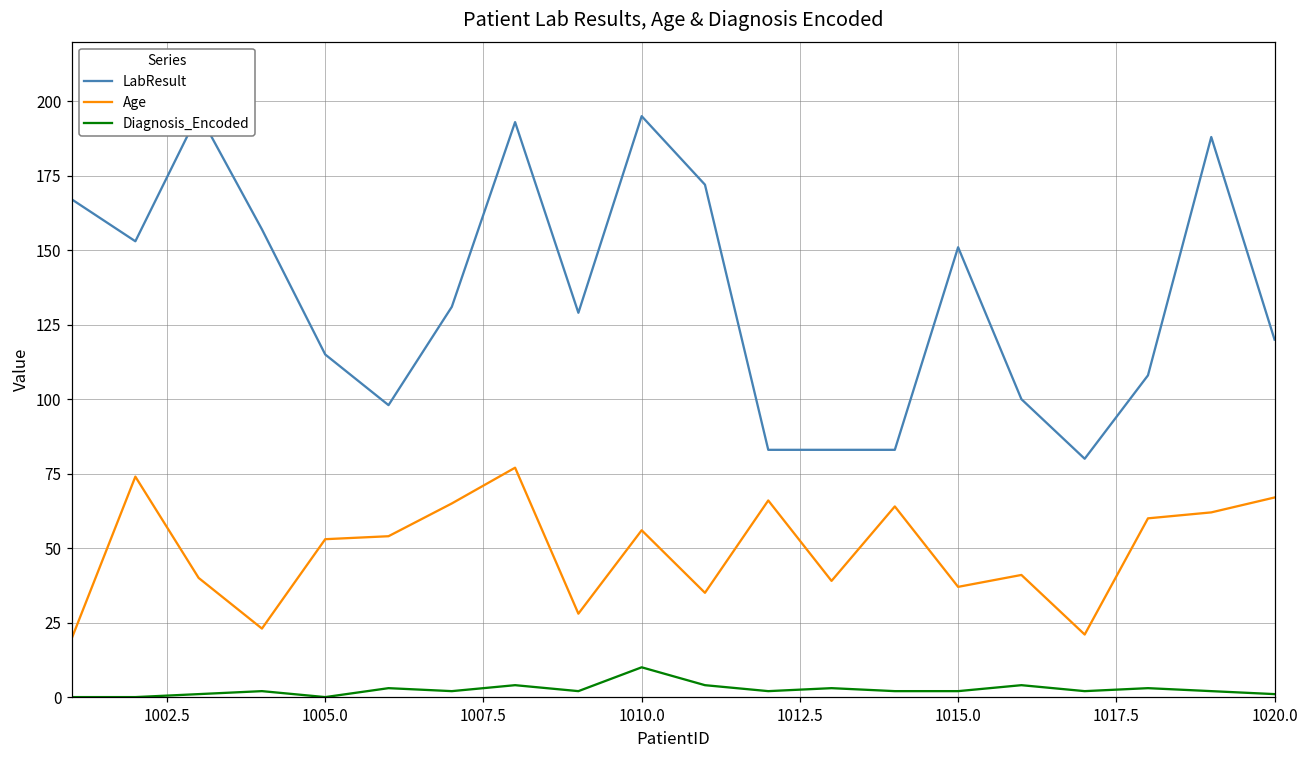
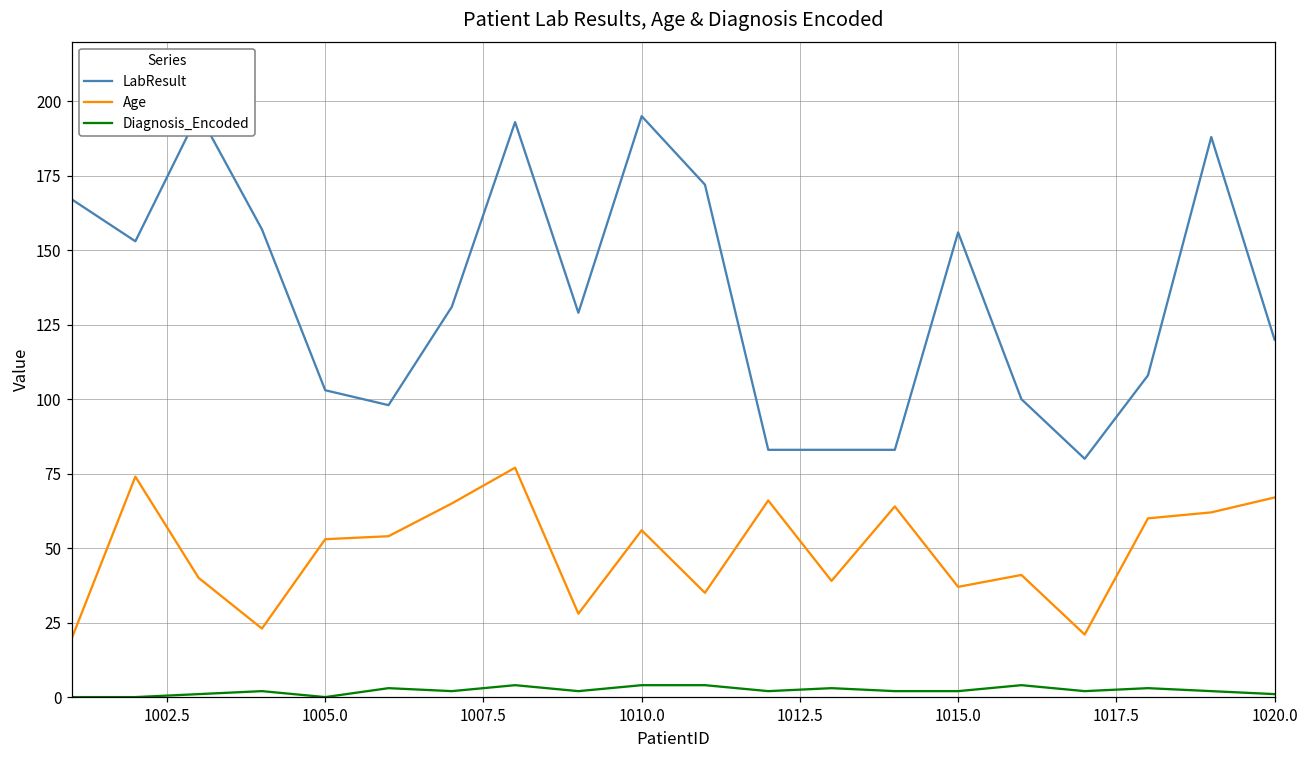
  {
    "LabResult": {
-     "1005.0": 115,
+     "1005.0": 103,
      "1010.0": 195,
-     "1015.0": 151,
+     "1015.0": 156,
      "1020.0": 120
    },
    "Age": {
      "1005.0": 53,
      "1010.0": 56,
      "1015.0": 37,
      "1020.0": 67
    },
    "Diagnosis_Encoded": {
      "1005.0": 0,
-     "1010.0": 10,
+     "1010.0": 4,
      "1015.0": 2,
      "1020.0": 1
    }
  }
